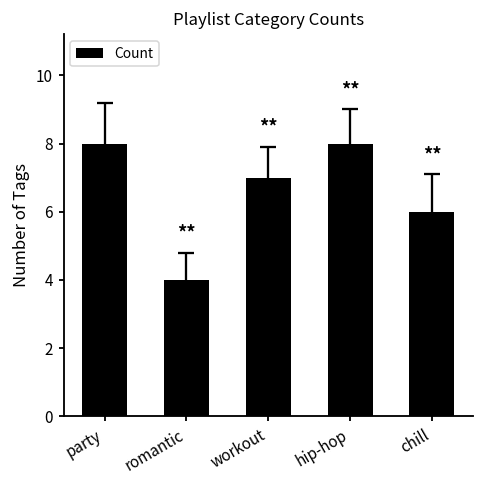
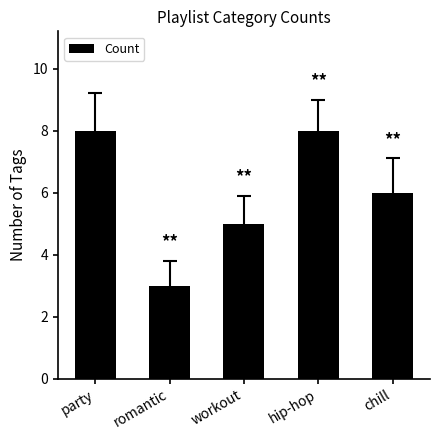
  {
    "Count": {
      "party": 8,
-     "romantic": 4,
-     "workout": 7,
+     "romantic": 3,
+     "workout": 5,
      "hip-hop": 8,
      "chill": 6
    }
  }
